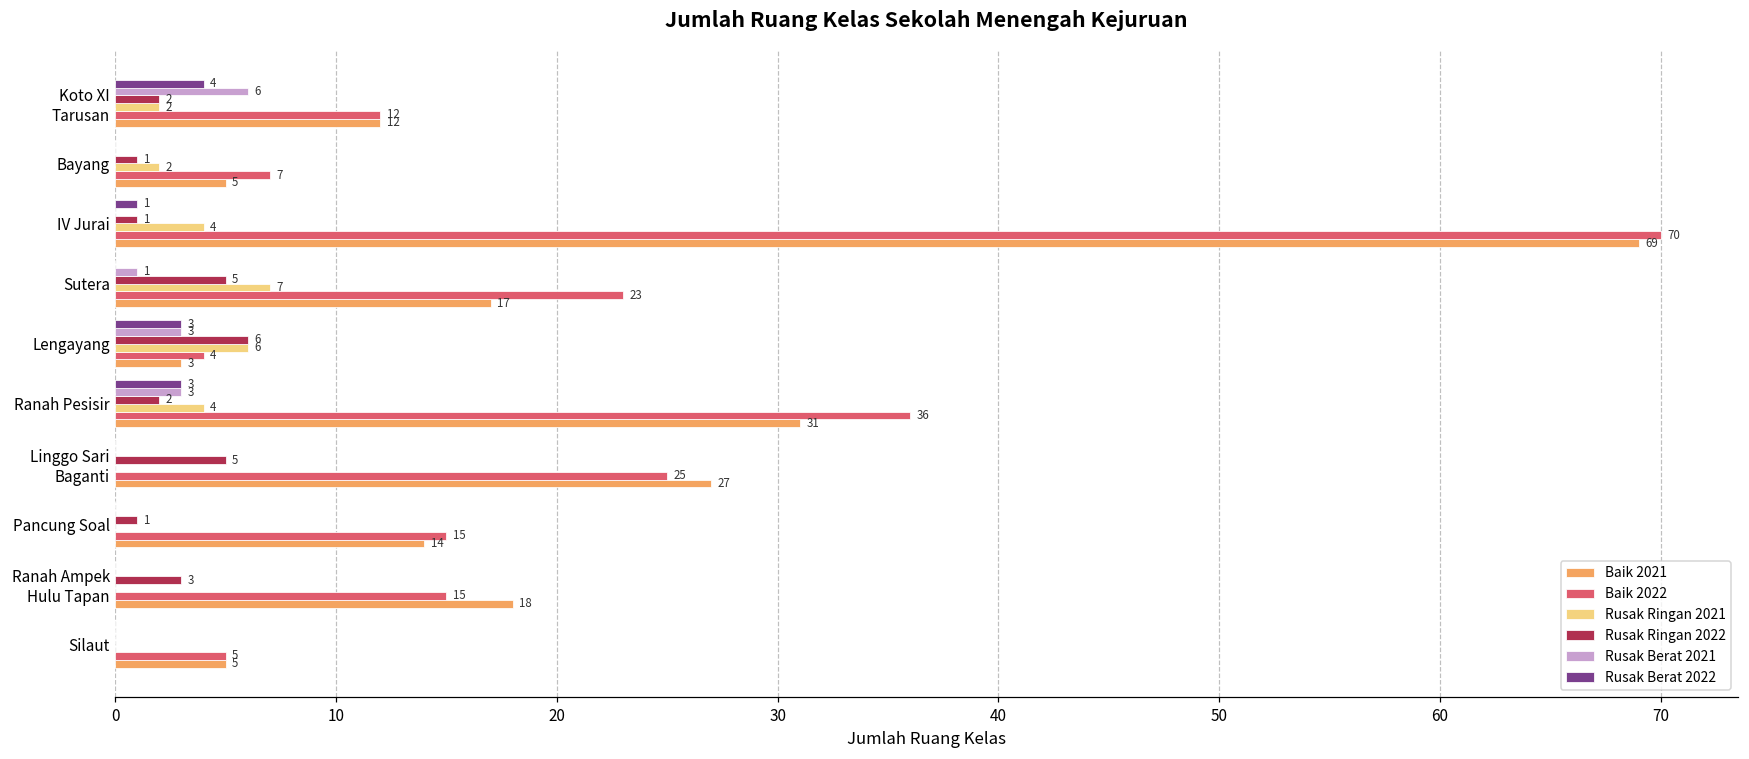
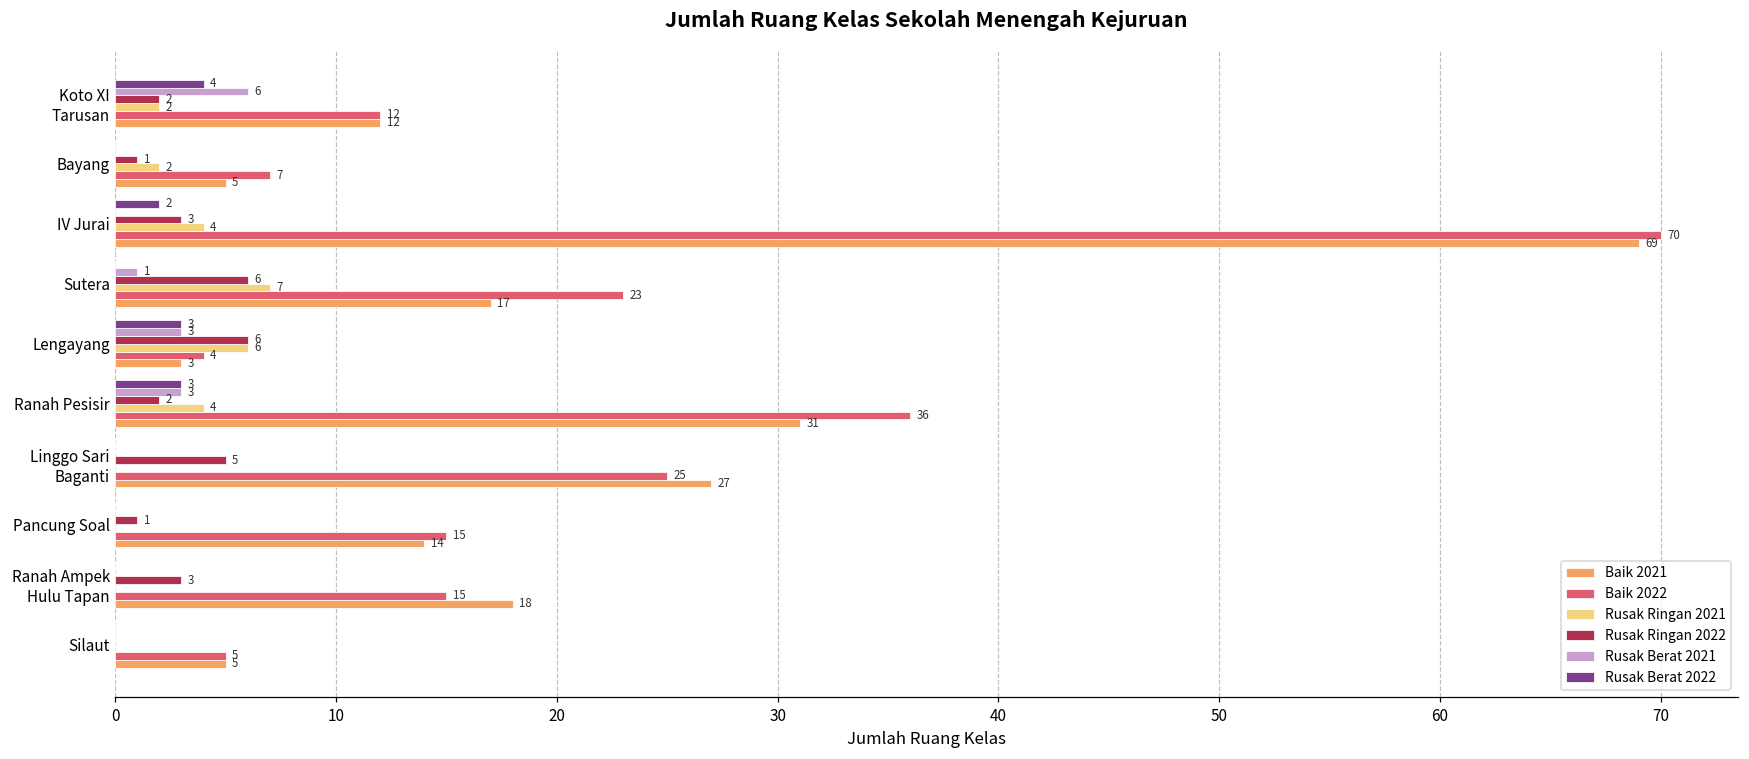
  {
    "Baik 2022": {
      "Bayang": 7,
      "IV Jurai": 70,
      "Sutera": 23,
      "Lengayang": 4,
      "Ranah Pesisir": 36,
      "Linggo Sari Baganti": 25,
      "Pancung Soal": 15,
      "Ranah Ampek Hulu Tapan": 15
    },
    "Rusak Ringan 2022": {
      "Bayang": 1,
-     "IV Jurai": 1,
-     "Sutera": 5,
+     "IV Jurai": 3,
+     "Sutera": 6,
      "Ranah Pesisir": 2,
      "Linggo Sari Baganti": 5,
      "Pancung Soal": 1,
      "Ranah Ampek Hulu Tapan": 3
    },
    "Rusak Berat 2021": {
      "Koto XI Tarusan": 6,
      "Sutera": 1
    },
    "Rusak Berat 2022": {
      "Koto XI Tarusan": 4,
-     "IV Jurai": 1
+     "IV Jurai": 2
    }
  }
